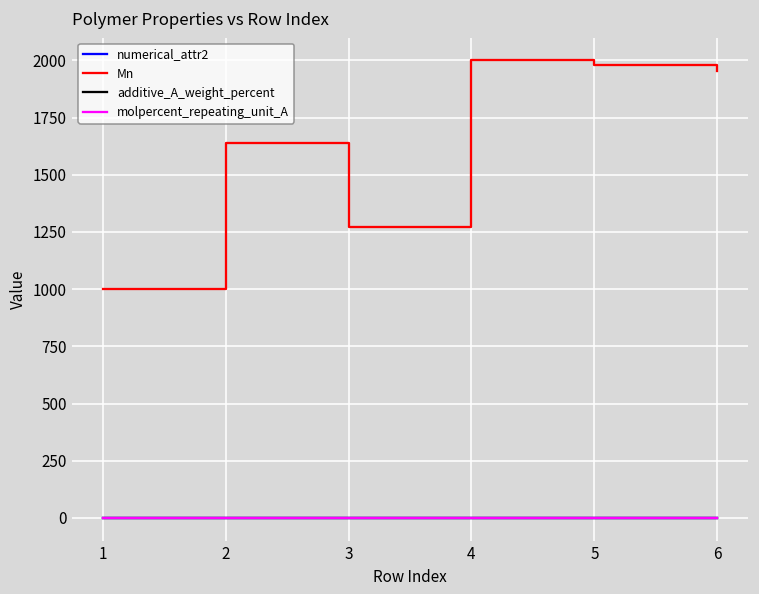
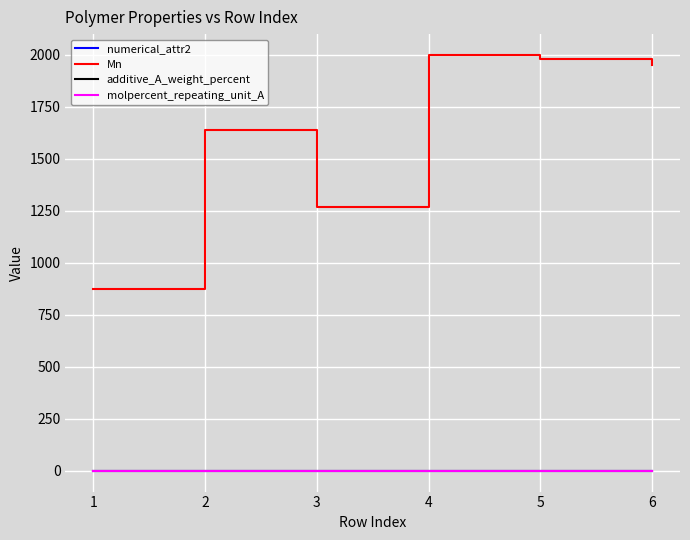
  {
    "molpercent_repeating_unit_A": {
      "1": 0,
      "2": 0,
      "3": 0,
      "4": 0,
      "5": 0,
      "6": 0
    },
    "Mn": {
-     "1": 1000,
+     "1": 870,
      "2": 1640,
      "3": 1270,
      "4": 2000,
      "5": 1980,
      "6": 1950
    }
  }
